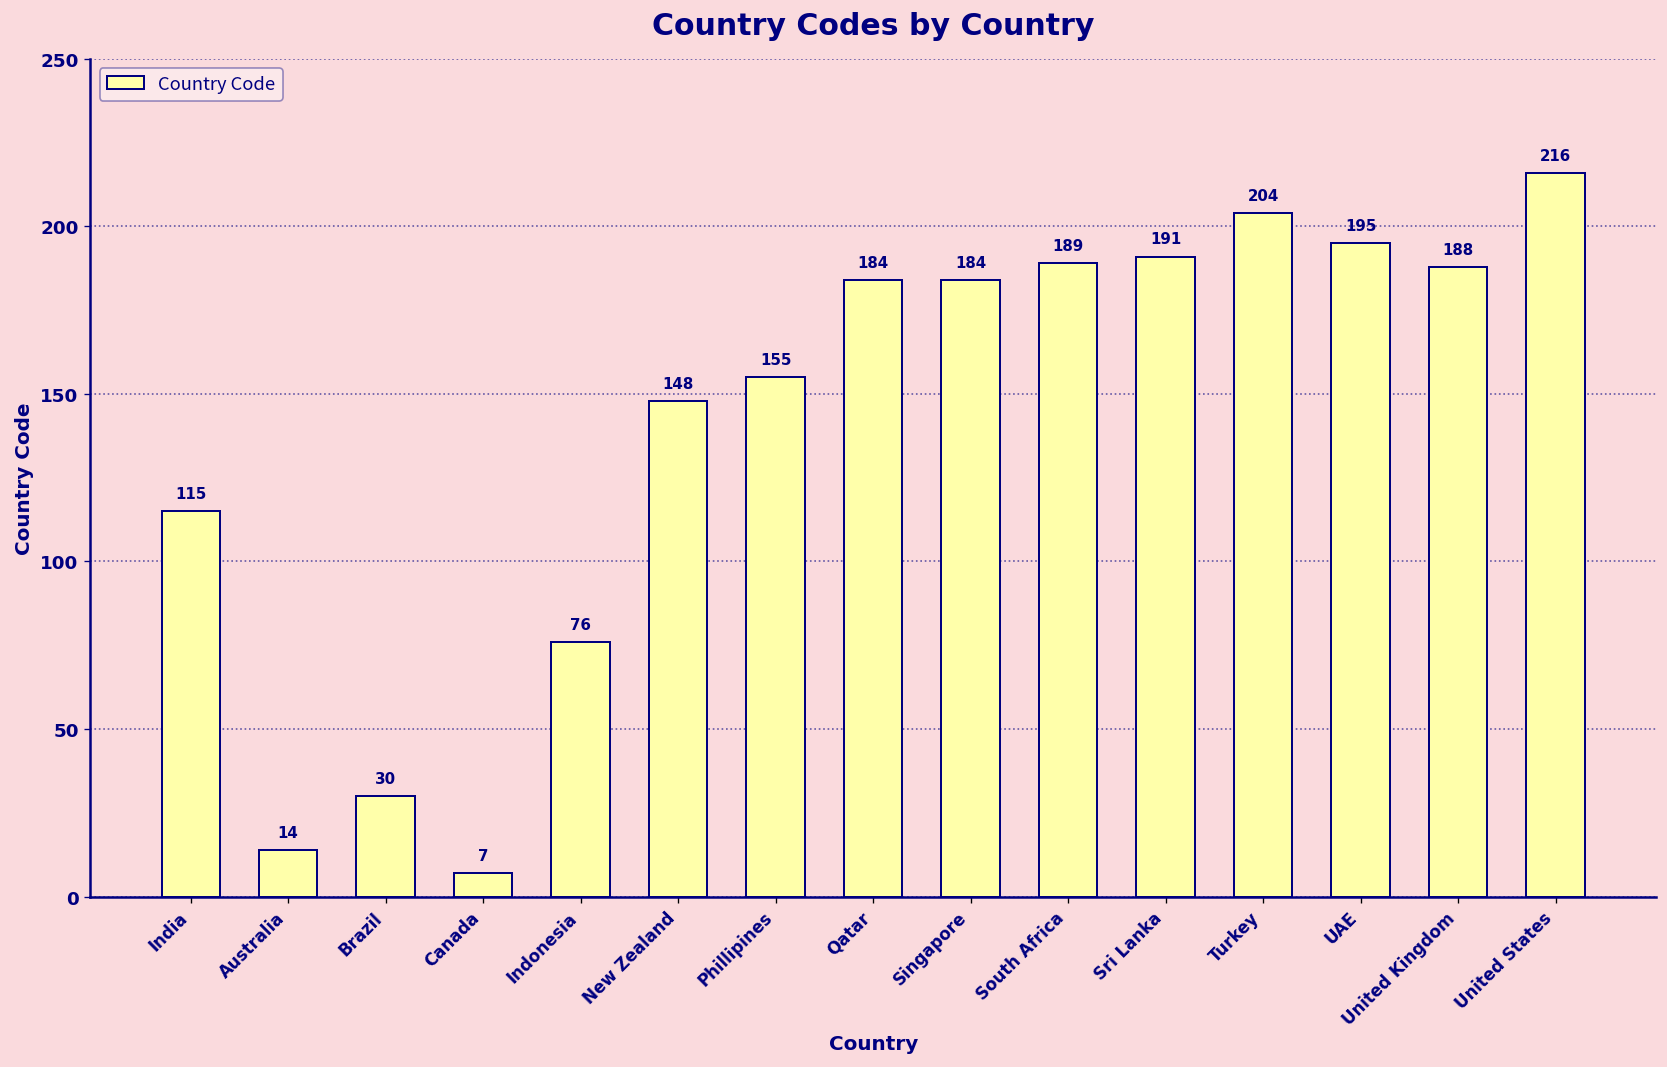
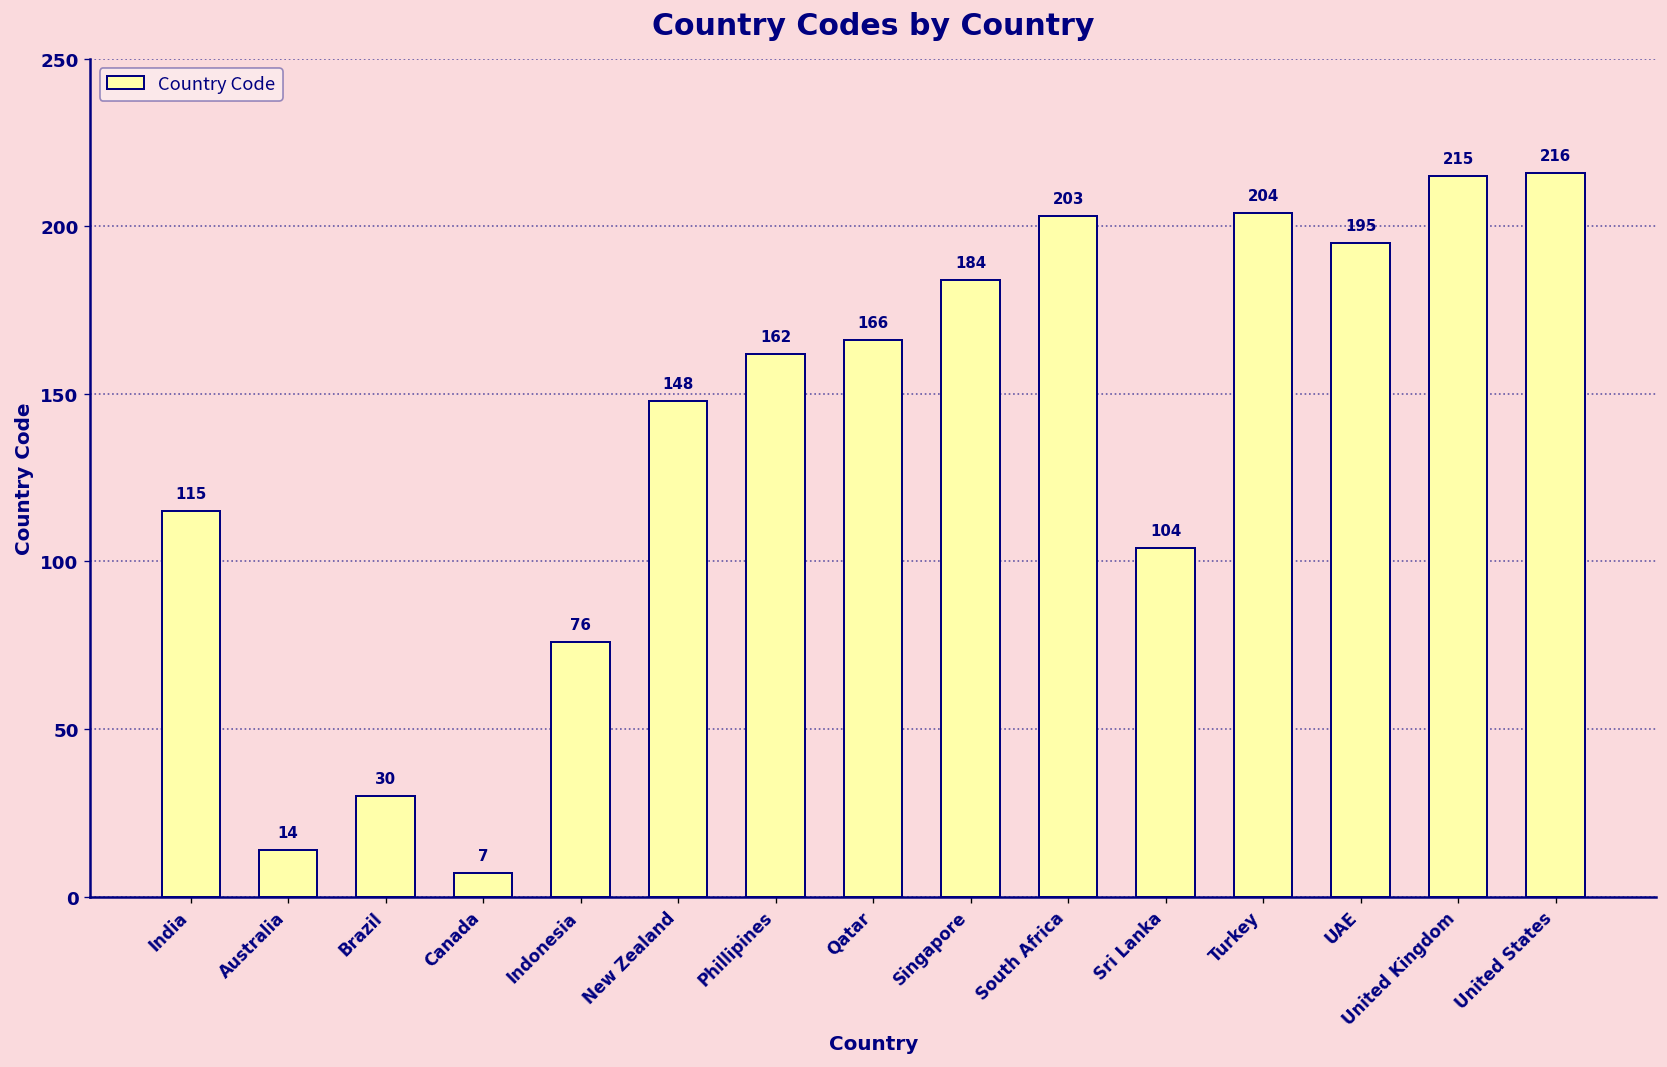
  {
    "India": 115,
    "Australia": 14,
    "Brazil": 30,
    "Canada": 7,
    "Indonesia": 76,
    "New Zealand": 148,
-   "Phillipines": 155,
-   "Qatar": 184,
+   "Phillipines": 162,
+   "Qatar": 166,
    "Singapore": 184,
-   "South Africa": 189,
-   "Sri Lanka": 191,
+   "South Africa": 203,
+   "Sri Lanka": 104,
    "Turkey": 204,
    "UAE": 195,
-   "United Kingdom": 188,
+   "United Kingdom": 215,
    "United States": 216
  }
